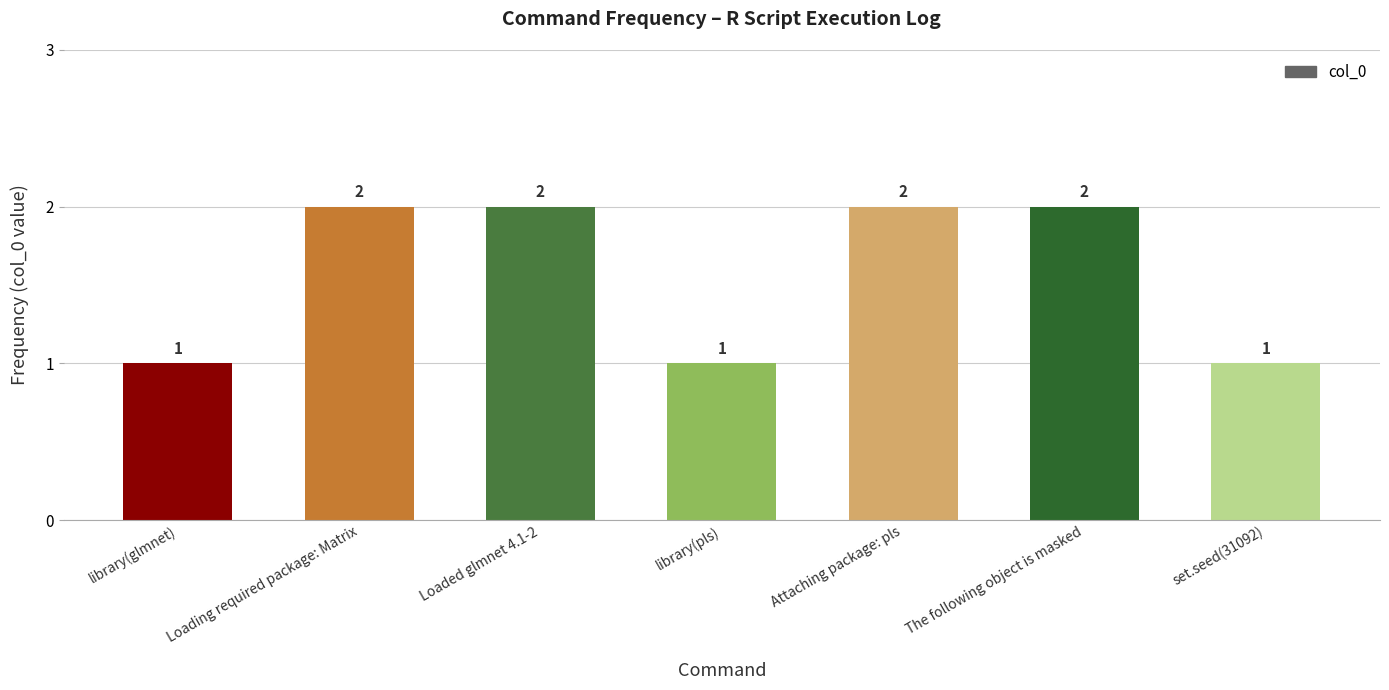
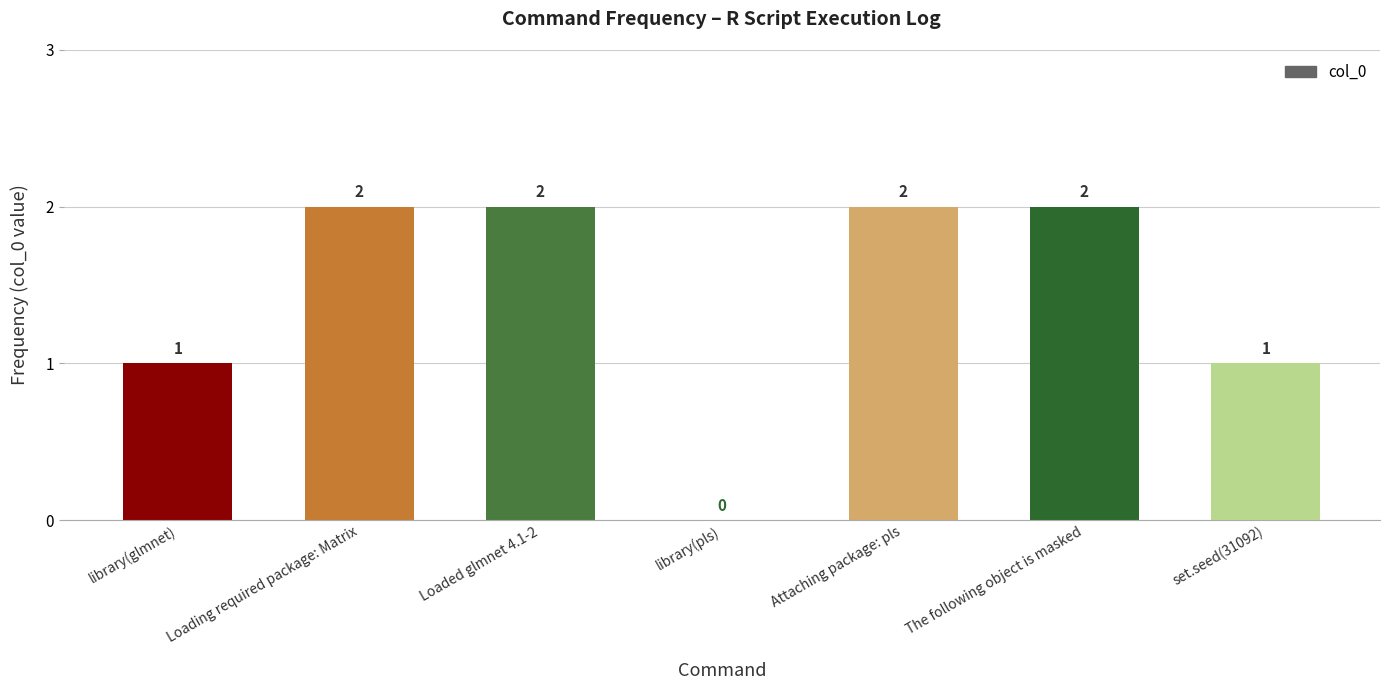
  {
    "library(glmnet)": 1,
    "Loading required package: Matrix": 2,
    "Loaded glmnet 4.1-2": 2,
-   "library(pls)": 1,
+   "library(pls)": 0,
    "Attaching package: pls": 2,
    "The following object is masked": 2,
    "set.seed(31092)": 1
  }
